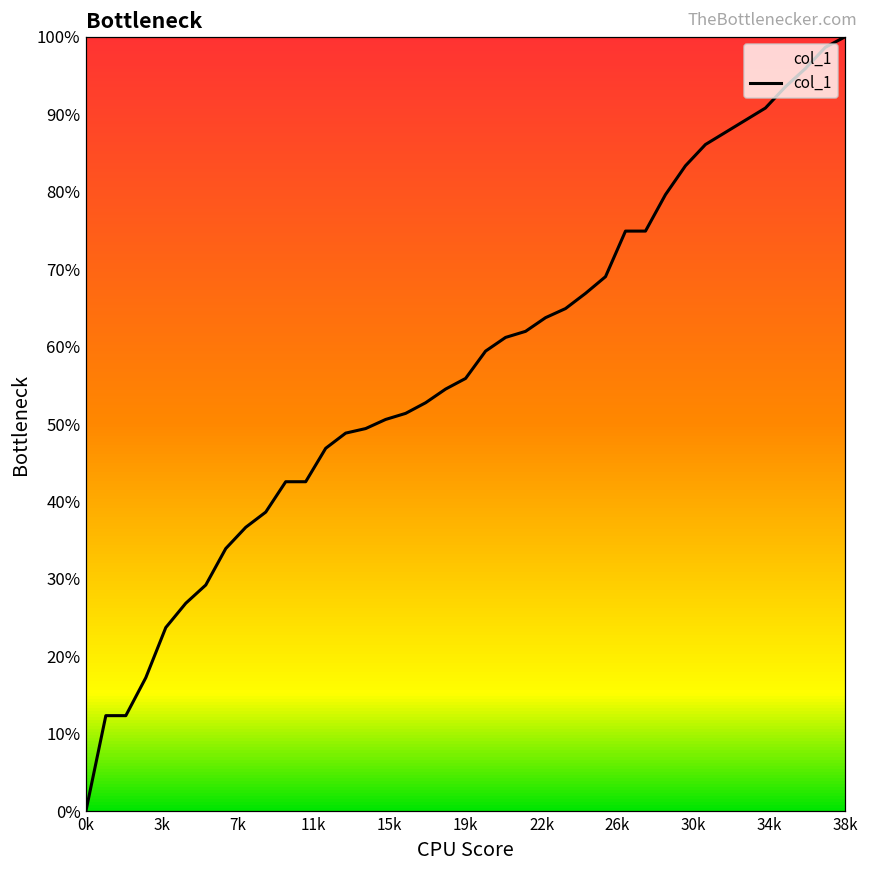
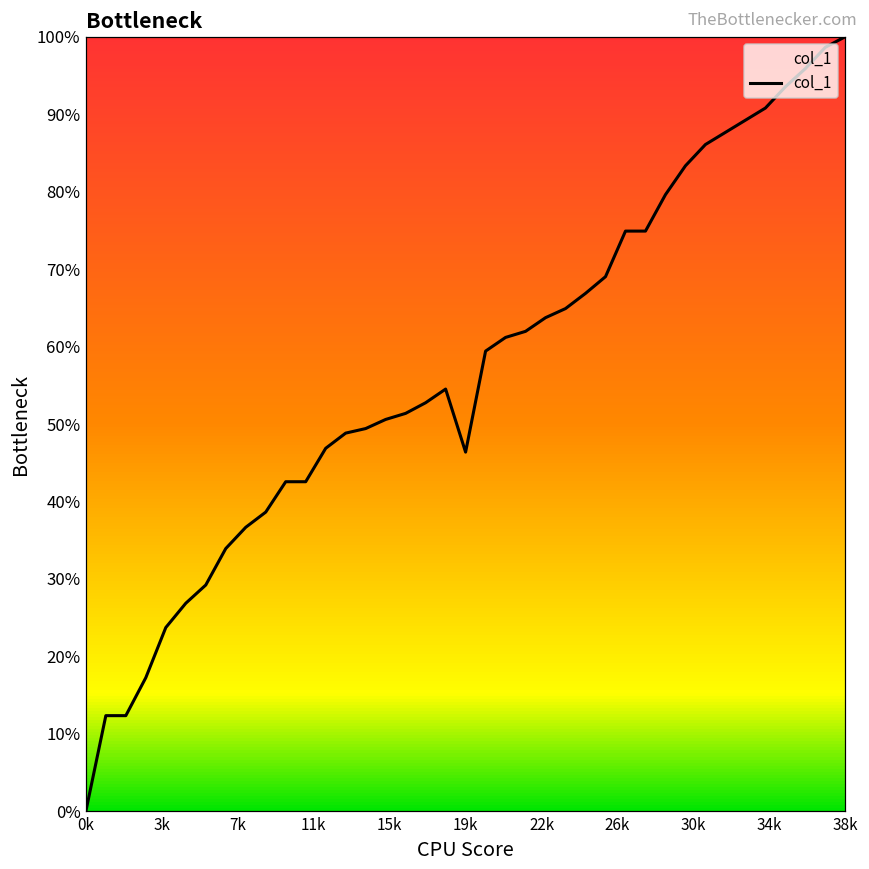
  {
    "0k": "0%",
-   "19k": "56%",
+   "19k": "46%",
    "38k": "100%"
  }
